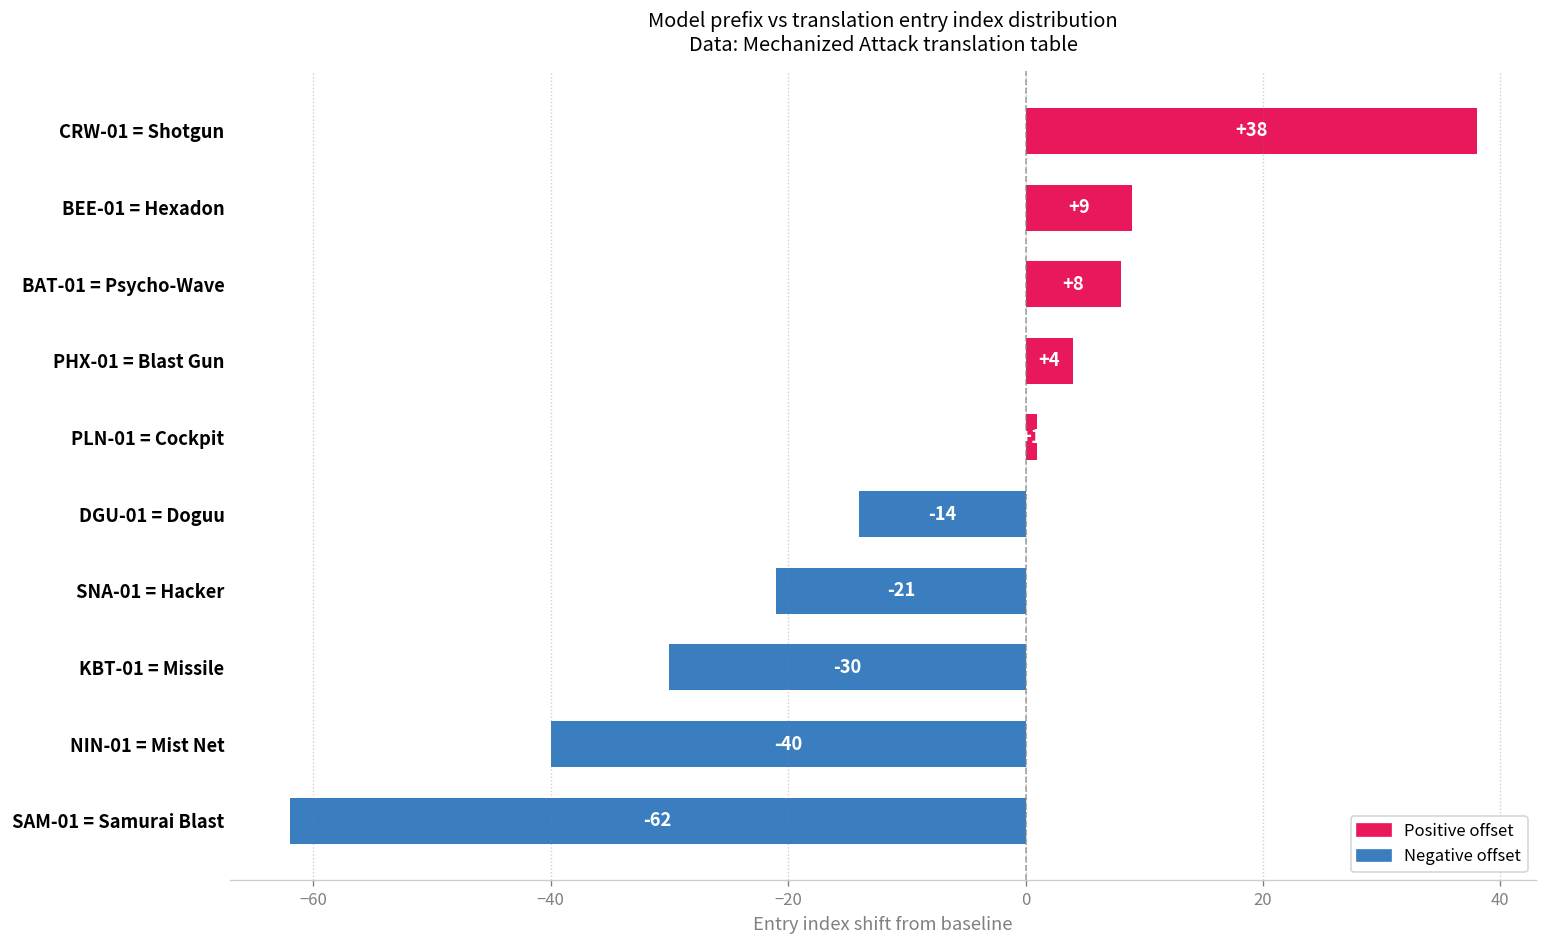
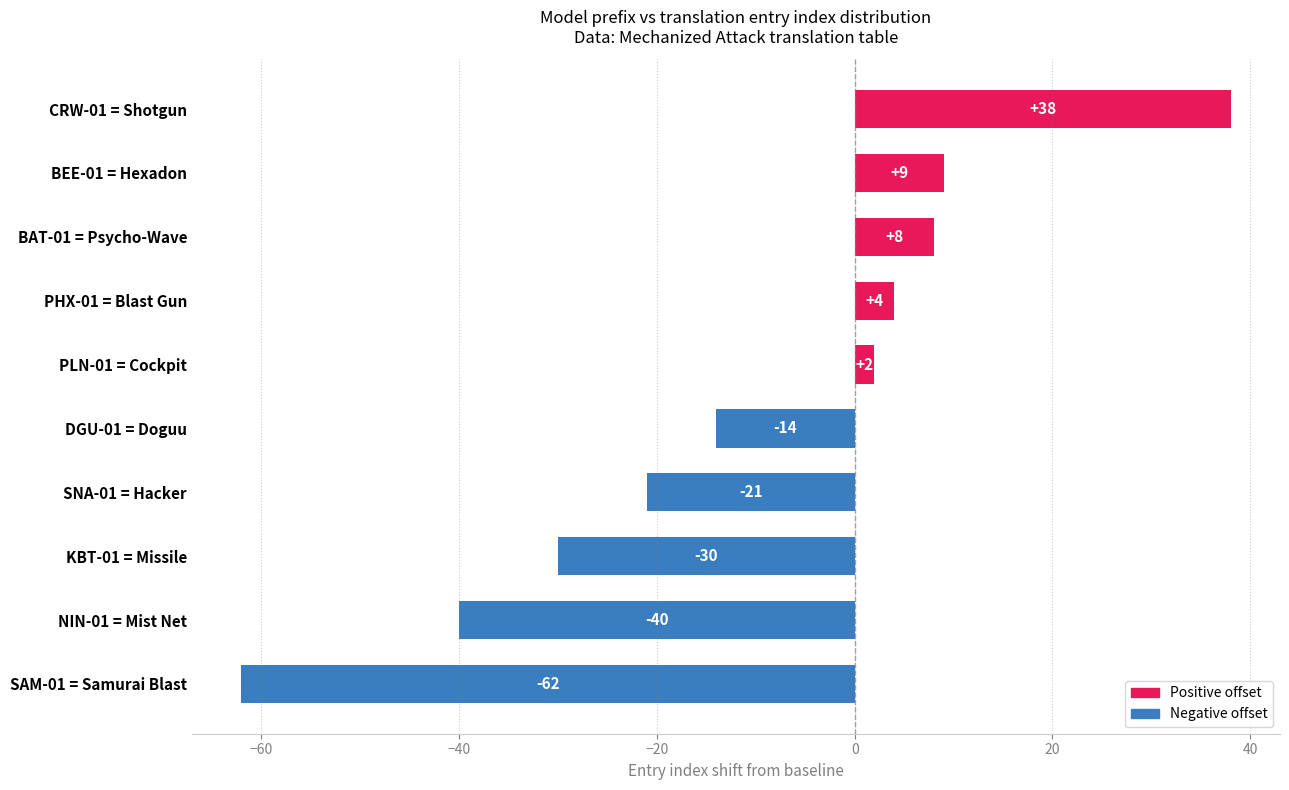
  {
-   "PLN-01 = Cockpit": 1
+   "PLN-01 = Cockpit": 2
  }
